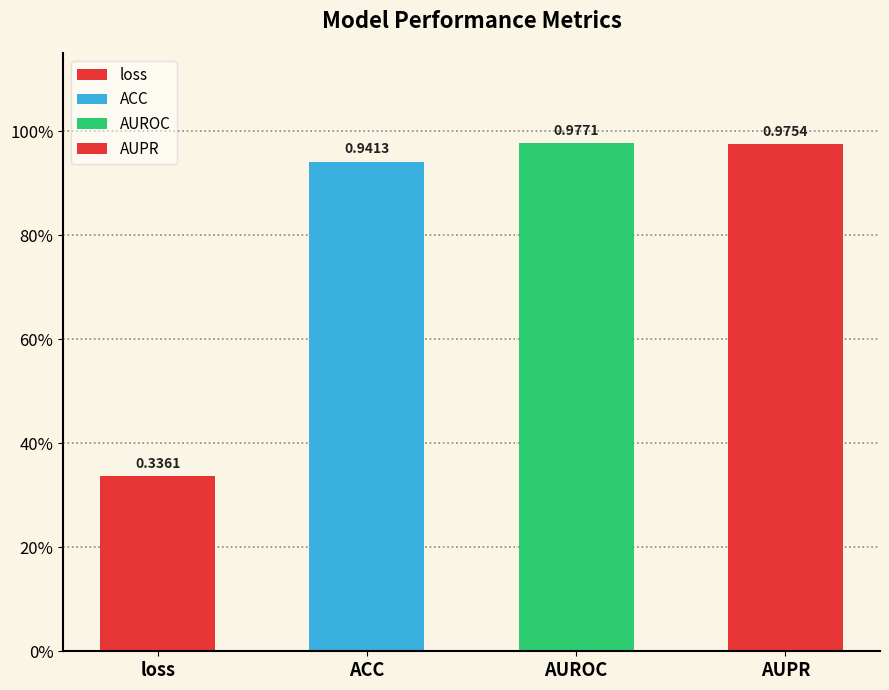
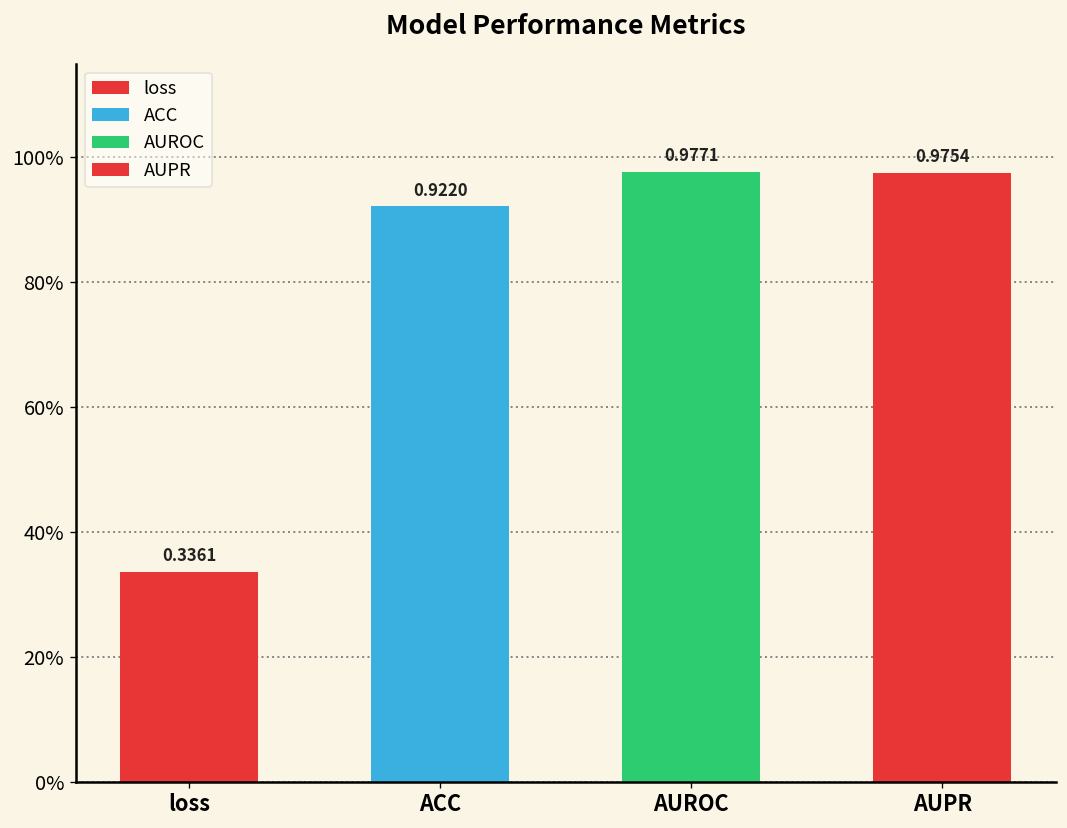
  {
    "loss": 0.3361,
-   "ACC": 0.9413,
+   "ACC": 0.9220,
    "AUROC": 0.9771,
    "AUPR": 0.9754
  }
